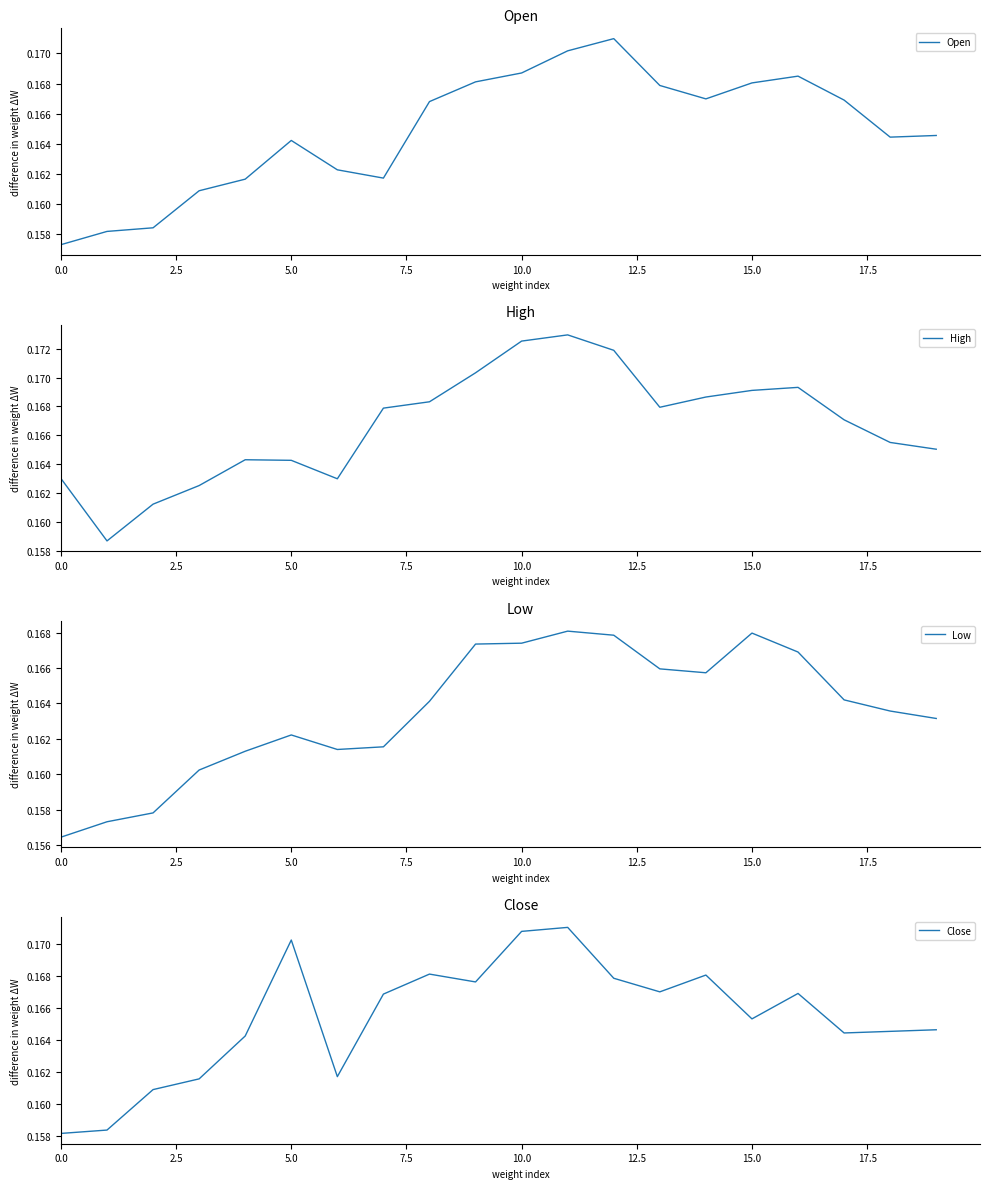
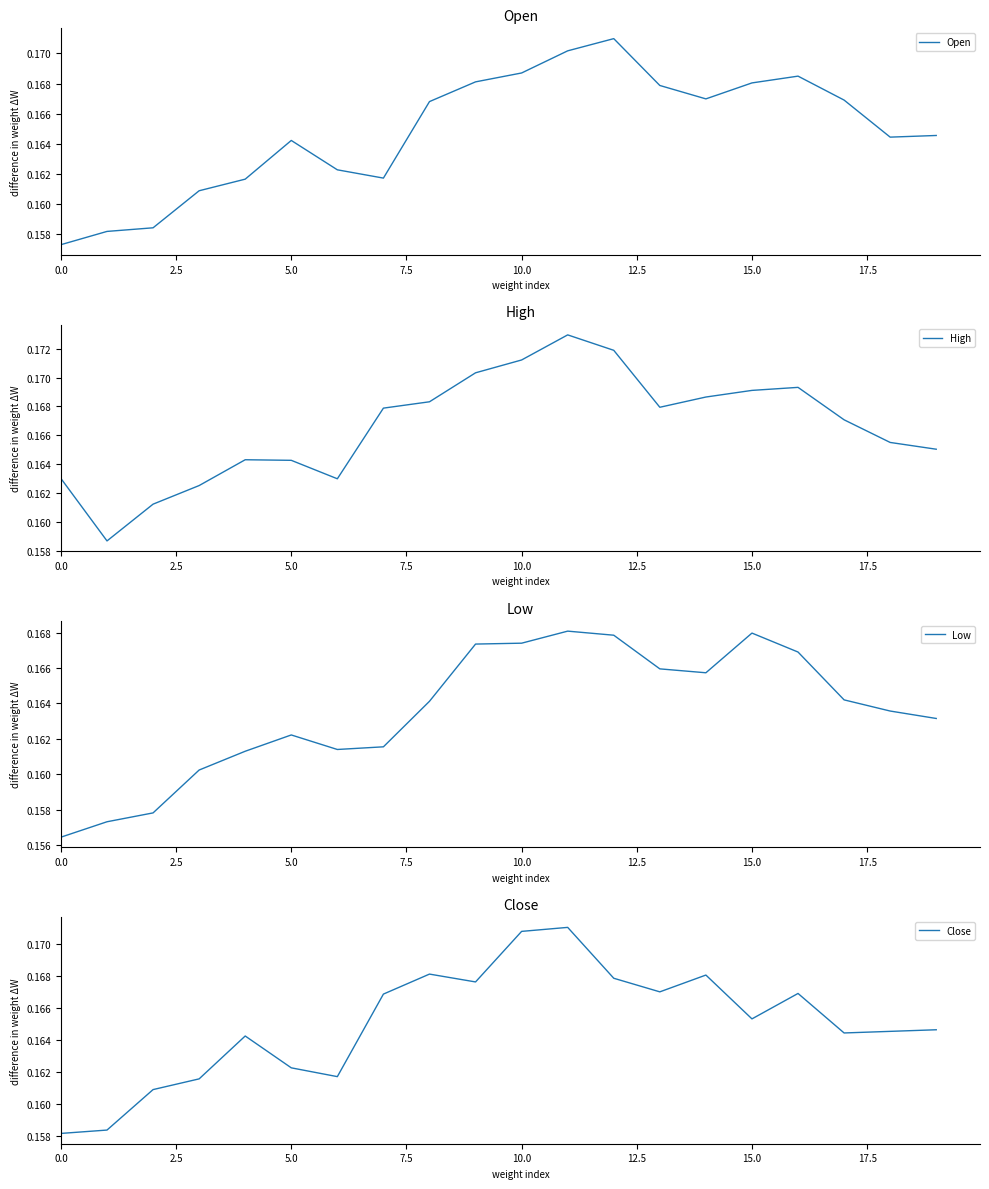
  {
    "Open": {
      "0.0": 0.1573,
      "5.0": 0.1642,
      "10.0": 0.1687,
      "15.0": 0.1680
    },
    "High": {
      "0.0": 0.1630,
      "5.0": 0.1643,
-     "10.0": 0.1725,
+     "10.0": 0.1712,
      "15.0": 0.1691
    },
    "Low": {
      "0.0": 0.1565,
      "5.0": 0.1622,
      "10.0": 0.1674,
      "15.0": 0.1680
    },
    "Close": {
      "0.0": 0.1582,
-     "5.0": 0.1703,
+     "5.0": 0.1623,
      "10.0": 0.1708,
      "15.0": 0.1653
    }
  }
